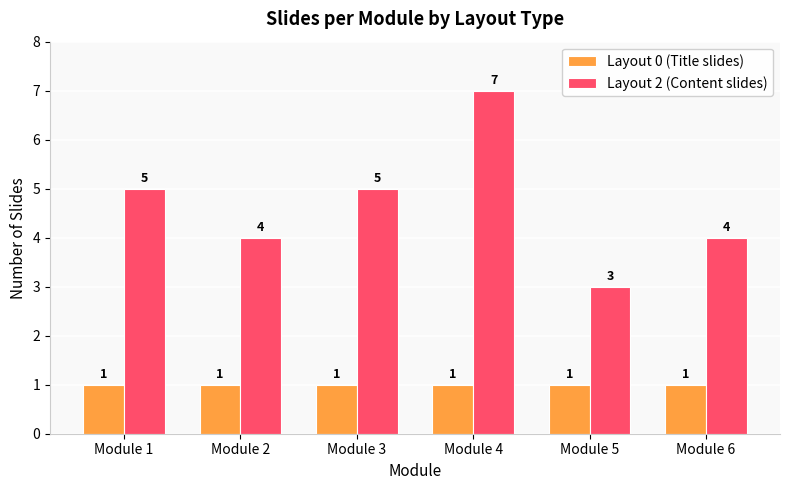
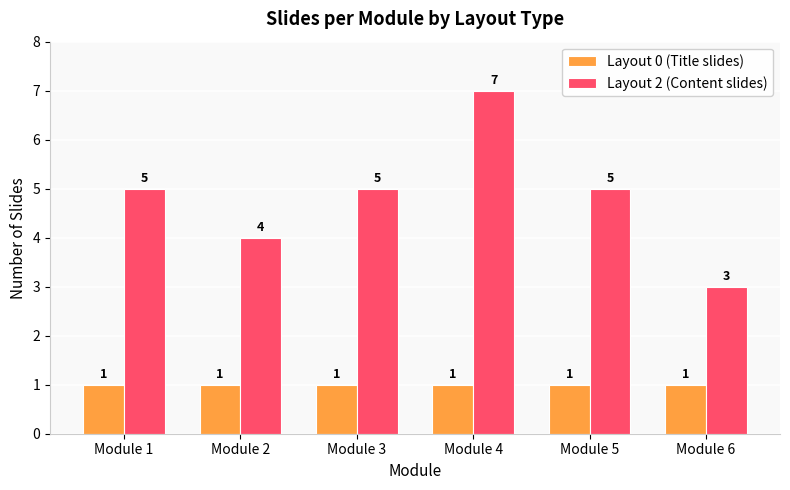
  {
    "Layout 0 (Title slides)": {
      "Module 1": 1,
      "Module 2": 1,
      "Module 3": 1,
      "Module 4": 1,
      "Module 5": 1,
      "Module 6": 1
    },
    "Layout 2 (Content slides)": {
      "Module 1": 5,
      "Module 2": 4,
      "Module 3": 5,
      "Module 4": 7,
-     "Module 5": 3,
-     "Module 6": 4
+     "Module 5": 5,
+     "Module 6": 3
    }
  }
